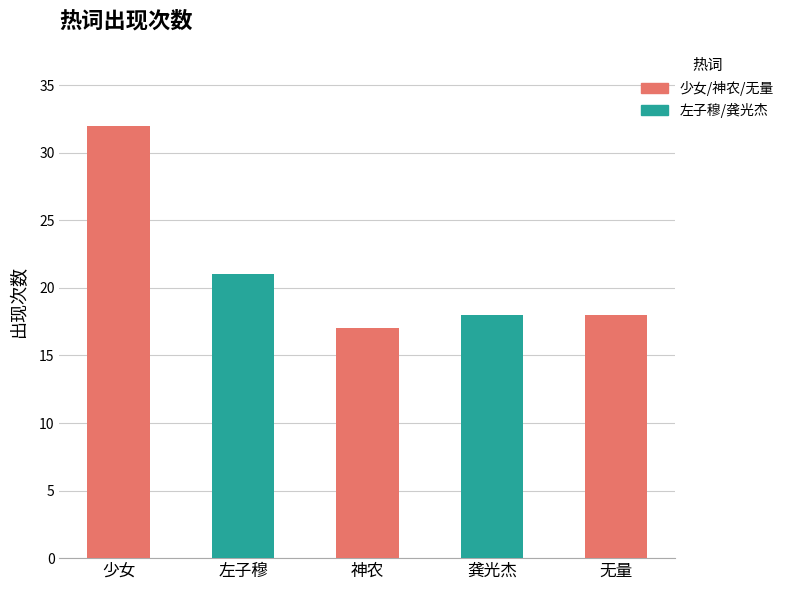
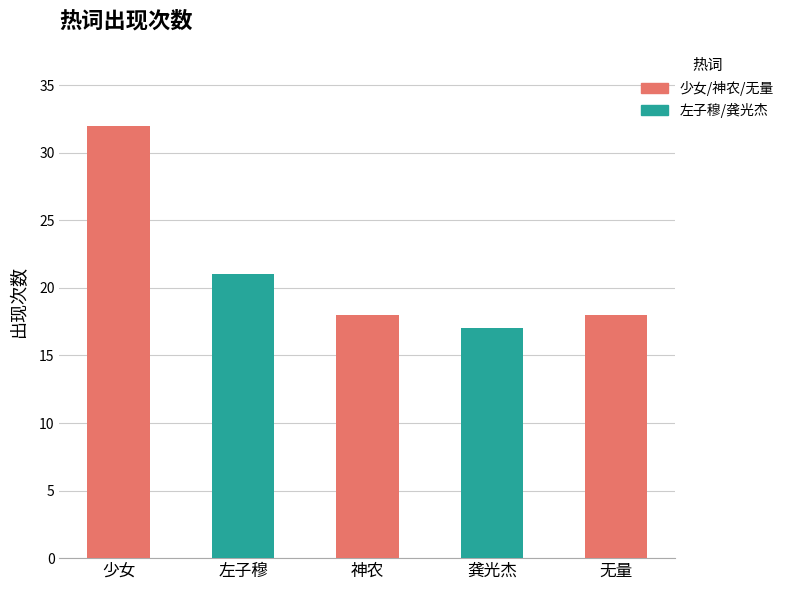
  {
    "少女": 32,
    "左子穆": 21,
-   "神农": 17,
-   "龚光杰": 18,
+   "神农": 18,
+   "龚光杰": 17,
    "无量": 18
  }
